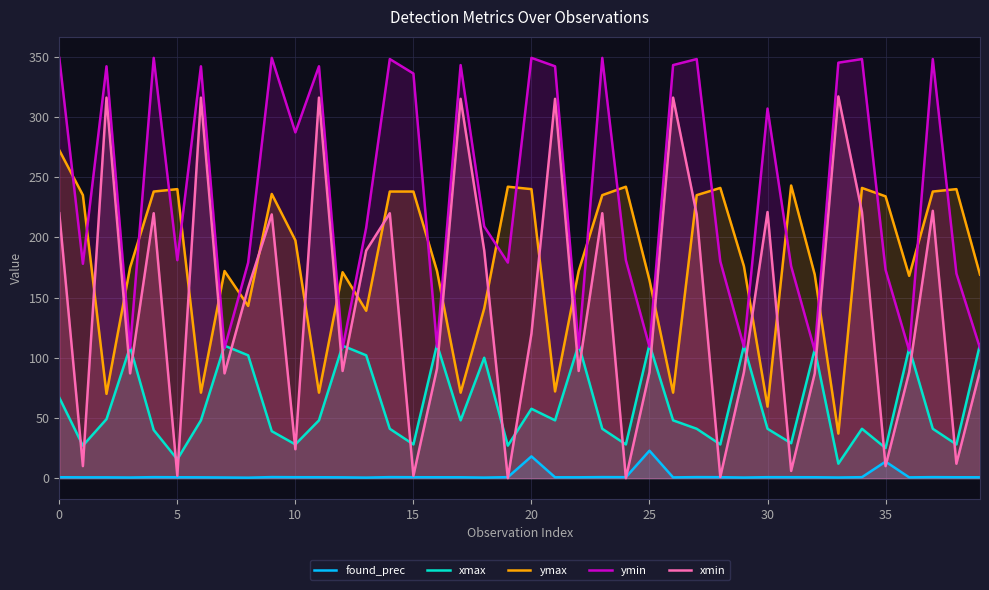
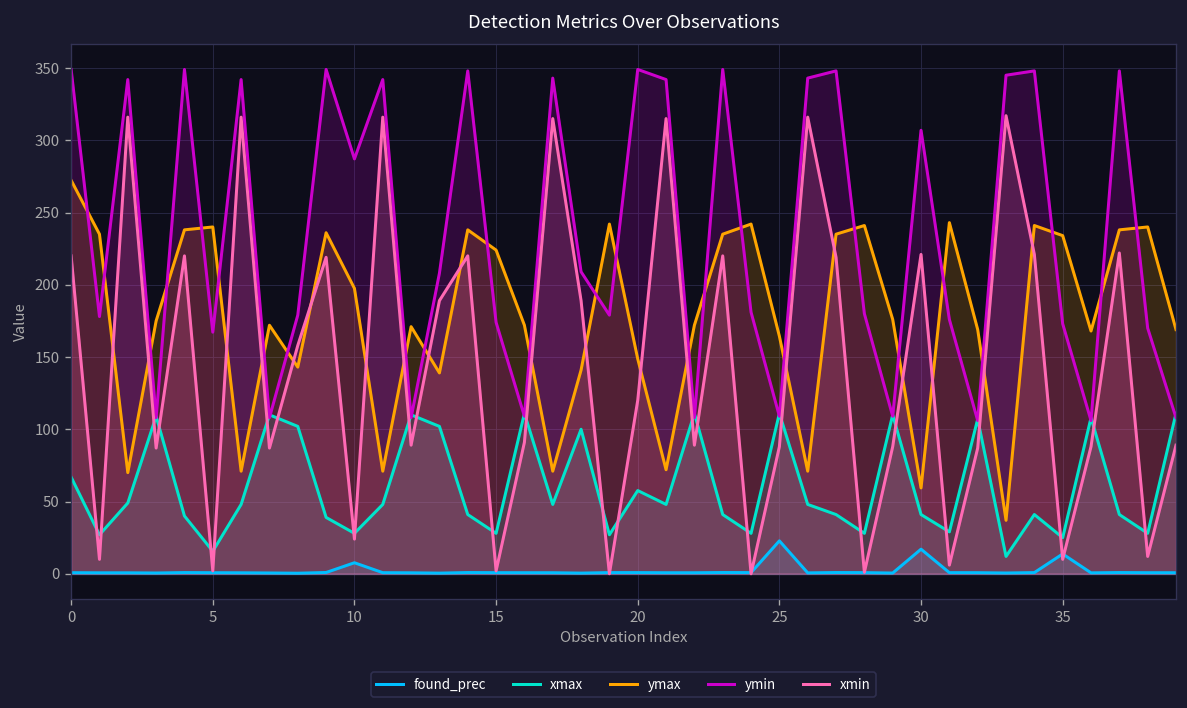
  {
    "found_prec": {
      "0": 1,
-     "10": 1,
-     "20": 18,
+     "10": 8,
+     "20": 1,
      "25": 23,
-     "30": 1,
+     "30": 17,
      "35": 14
    },
    "xmax": {
      "0": 67,
      "5": 16,
      "10": 28,
      "15": 28,
      "20": 58,
      "30": 41,
      "35": 25
    },
    "ymax": {
      "0": 272,
      "5": 240,
      "10": 198,
-     "15": 238,
-     "20": 240,
+     "15": 224,
+     "20": 149,
      "25": 164,
      "30": 59,
      "35": 234
    },
    "ymin": {
      "0": 349,
-     "5": 181,
+     "5": 167,
      "10": 287,
-     "15": 336,
+     "15": 174,
      "20": 349,
      "30": 307,
      "35": 173
    },
    "xmin": {
      "0": 220,
      "10": 24,
      "20": 120,
      "25": 88,
      "30": 221,
      "35": 10
    }
  }
